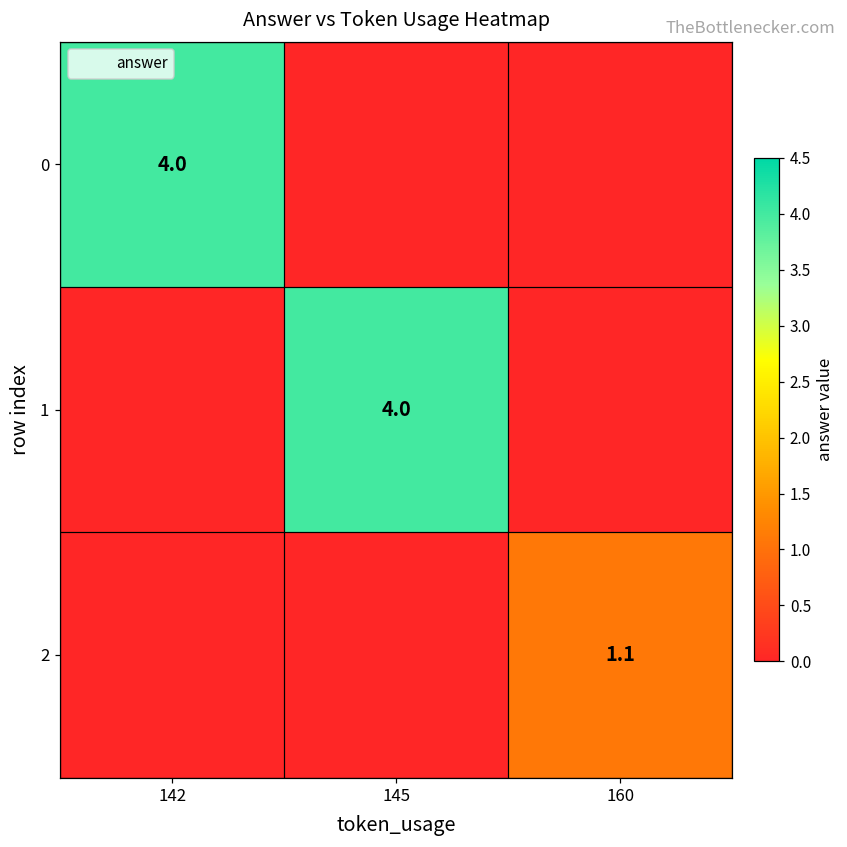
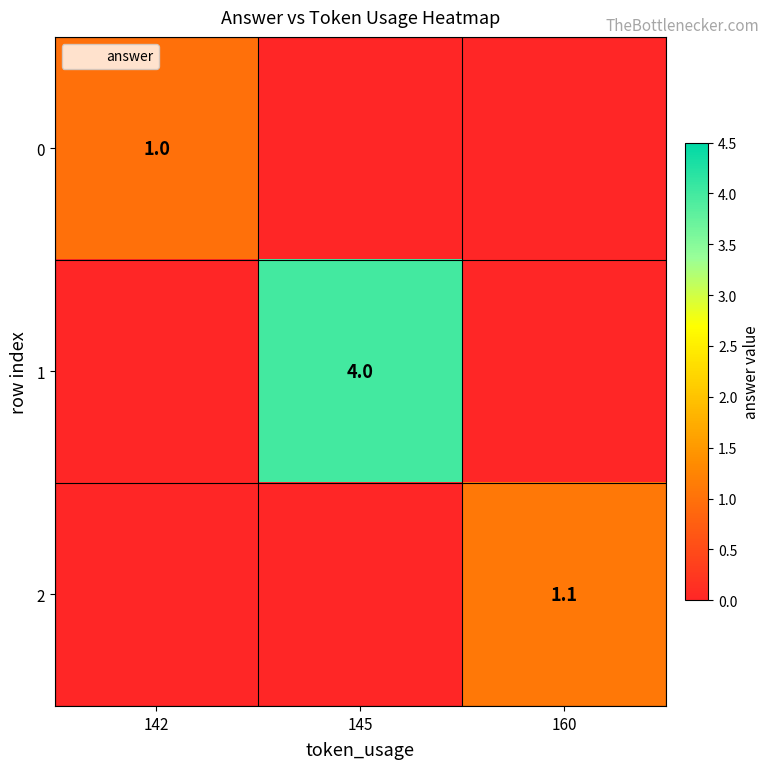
  {
    "0": {
-     "142": 4.0
+     "142": 1.0
    },
    "1": {
      "145": 4.0
    },
    "2": {
      "160": 1.1
    }
  }
